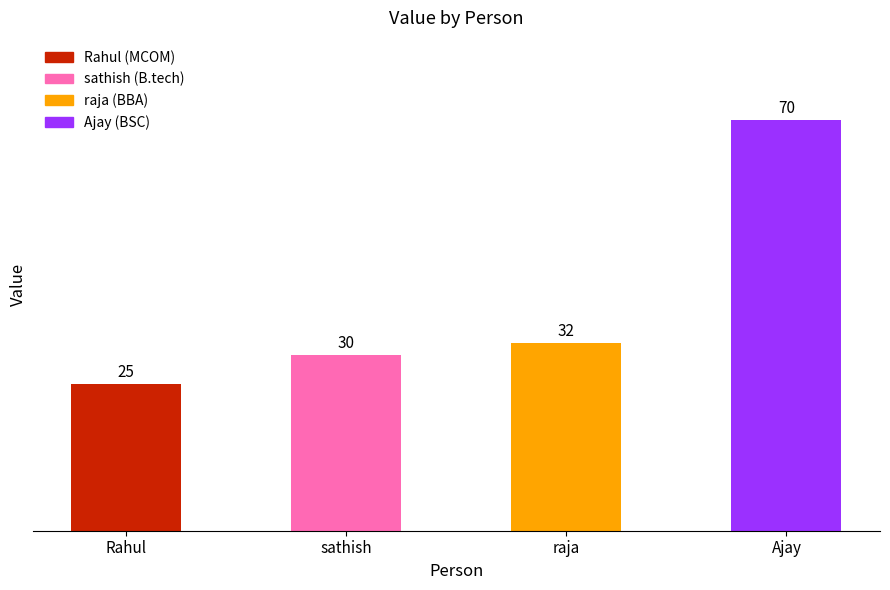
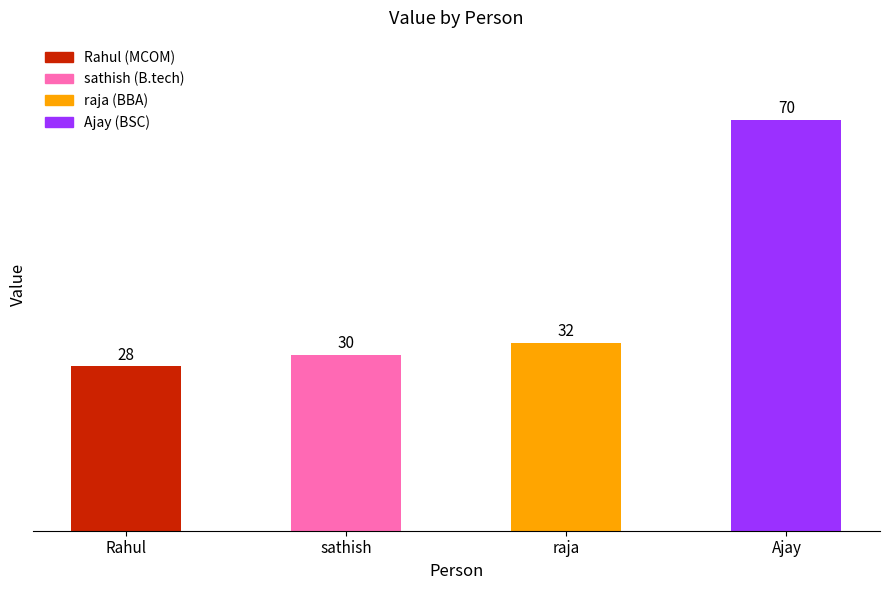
  {
-   "Rahul": 25,
+   "Rahul": 28,
    "sathish": 30,
    "raja": 32,
    "Ajay": 70
  }
